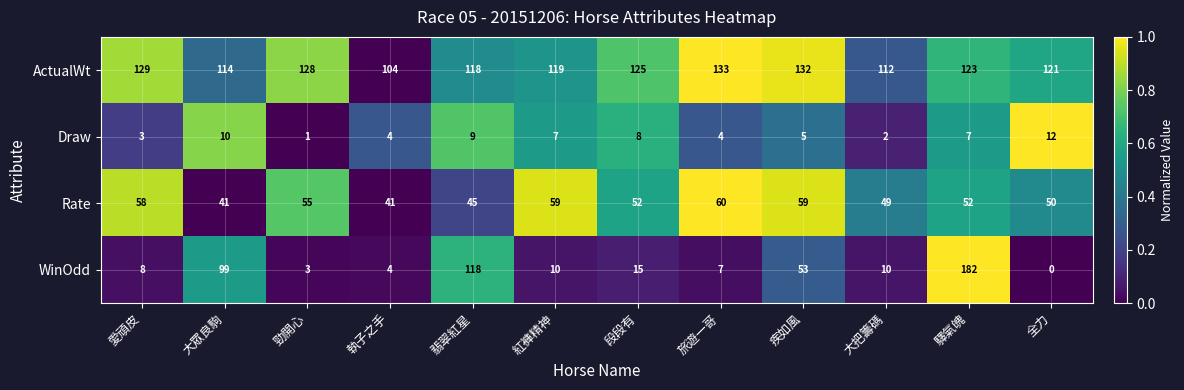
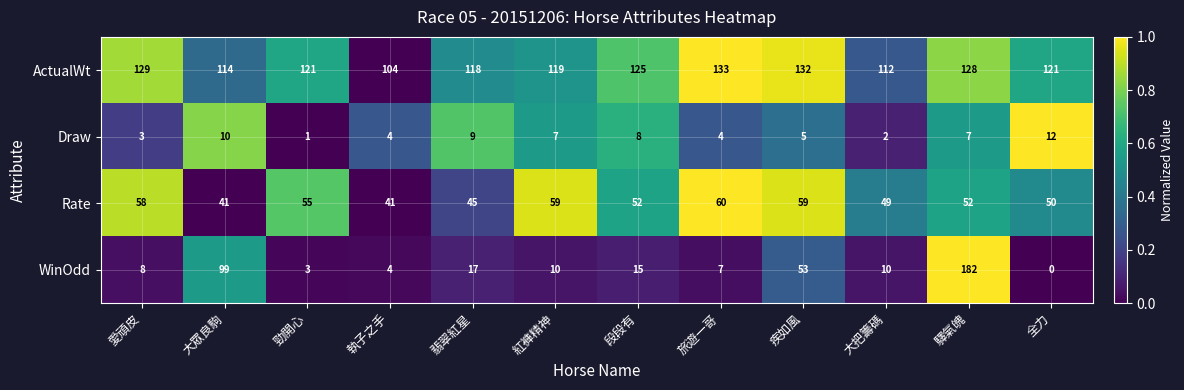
  {
    "ActualWt": {
      "愛頑皮": 129,
      "大眾良駒": 114,
-     "勁開心": 128,
+     "勁開心": 121,
      "執子之手": 104,
      "翡翠紅星": 118,
      "紅褲精神": 119,
      "段段有": 125,
      "旅遊一哥": 133,
      "疾如風": 132,
      "大把籌碼": 112,
-     "驛氣魄": 123,
+     "驛氣魄": 128,
      "全力": 121
    },
    "Draw": {
      "愛頑皮": 3,
      "大眾良駒": 10,
      "勁開心": 1,
      "執子之手": 4,
      "翡翠紅星": 9,
      "紅褲精神": 7,
      "段段有": 8,
      "旅遊一哥": 4,
      "疾如風": 5,
      "大把籌碼": 2,
      "驛氣魄": 7,
      "全力": 12
    },
    "Rate": {
      "愛頑皮": 58,
      "大眾良駒": 41,
      "勁開心": 55,
      "執子之手": 41,
      "翡翠紅星": 45,
      "紅褲精神": 59,
      "段段有": 52,
      "旅遊一哥": 60,
      "疾如風": 59,
      "大把籌碼": 49,
      "驛氣魄": 52,
      "全力": 50
    },
    "WinOdd": {
      "愛頑皮": 8,
      "大眾良駒": 99,
      "勁開心": 3,
      "執子之手": 4,
-     "翡翠紅星": 118,
+     "翡翠紅星": 17,
      "紅褲精神": 10,
      "段段有": 15,
      "旅遊一哥": 7,
      "疾如風": 53,
      "大把籌碼": 10,
      "驛氣魄": 182,
      "全力": 0
    }
  }
